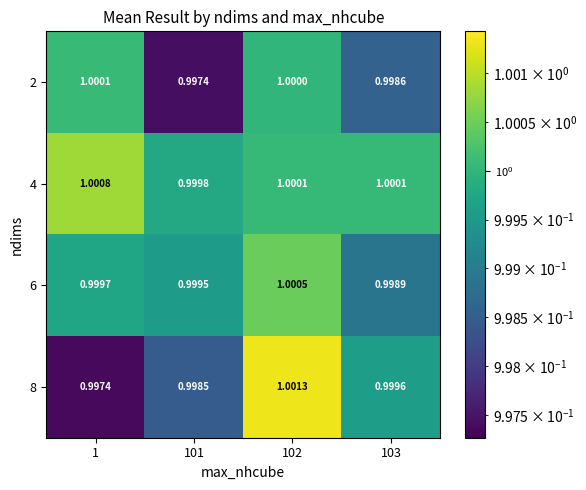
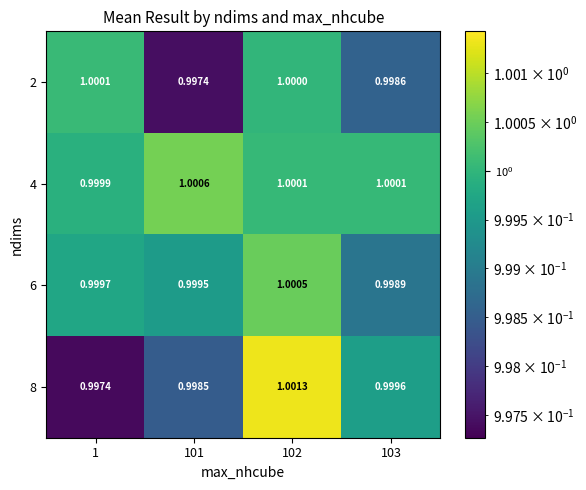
  {
    "2": {
      "1": 1.0001,
      "101": 0.9974,
      "102": 1.0000,
      "103": 0.9986
    },
    "4": {
-     "1": 1.0008,
-     "101": 0.9998,
+     "1": 0.9999,
+     "101": 1.0006,
      "102": 1.0001,
      "103": 1.0001
    },
    "6": {
      "1": 0.9997,
      "101": 0.9995,
      "102": 1.0005,
      "103": 0.9989
    },
    "8": {
      "1": 0.9974,
      "101": 0.9985,
      "102": 1.0013,
      "103": 0.9996
    }
  }
